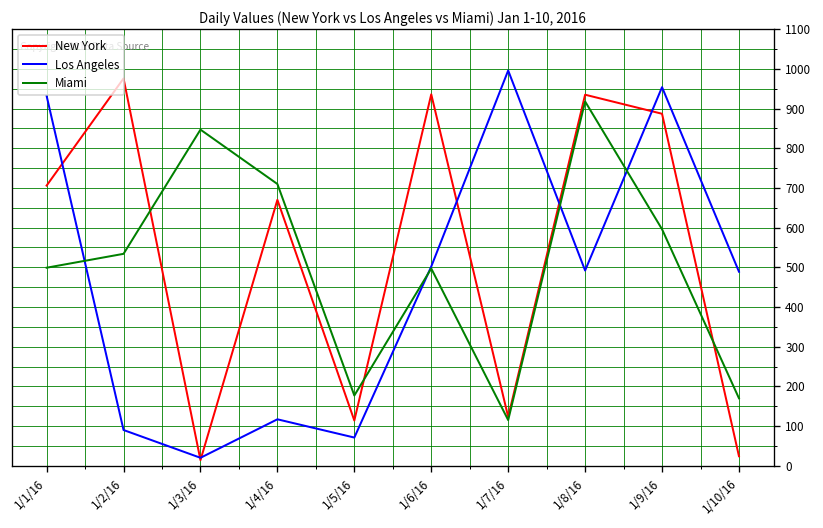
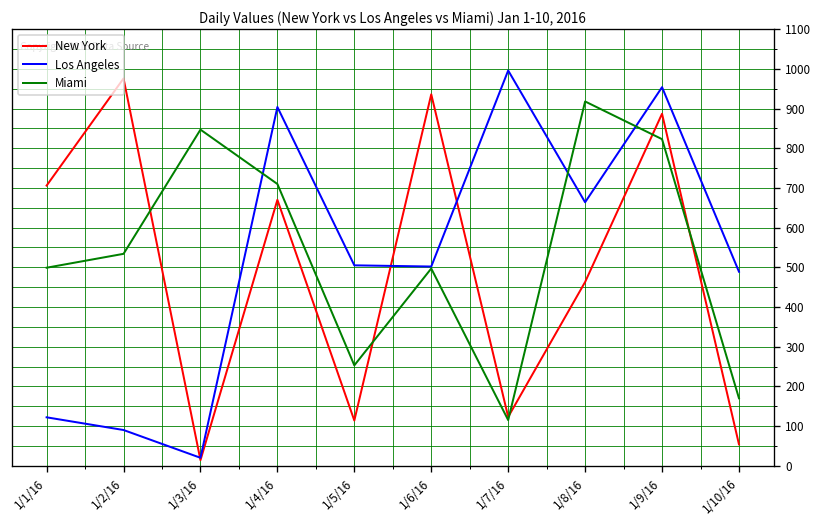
  {
    "New York": {
      "1/1/16": 710,
      "1/4/16": 670,
      "1/5/16": 110,
      "1/6/16": 940,
      "1/7/16": 120,
-     "1/8/16": 940,
+     "1/8/16": 460,
      "1/9/16": 890,
-     "1/10/16": 20
+     "1/10/16": 50
    },
    "Los Angeles": {
-     "1/1/16": 930,
+     "1/1/16": 120,
      "1/2/16": 90,
-     "1/4/16": 120,
-     "1/5/16": 70,
+     "1/4/16": 900,
+     "1/5/16": 510,
      "1/7/16": 1000,
-     "1/8/16": 490,
+     "1/8/16": 660,
      "1/9/16": 950,
      "1/10/16": 490
    },
    "Miami": {
      "1/1/16": 500,
      "1/2/16": 530,
      "1/3/16": 850,
      "1/4/16": 710,
-     "1/5/16": 180,
+     "1/5/16": 250,
      "1/7/16": 120,
      "1/8/16": 920,
-     "1/9/16": 600,
+     "1/9/16": 820,
      "1/10/16": 170
    }
  }
